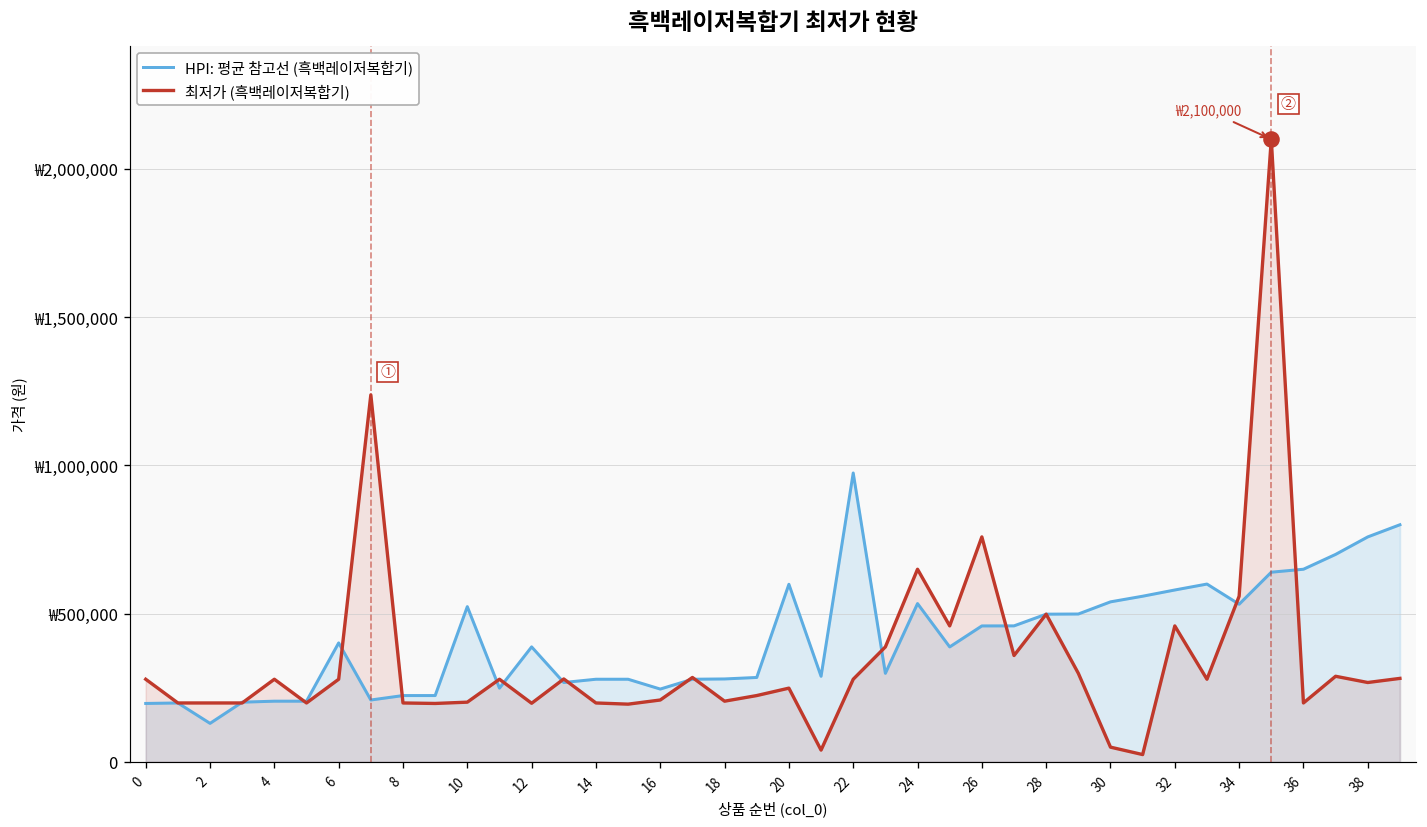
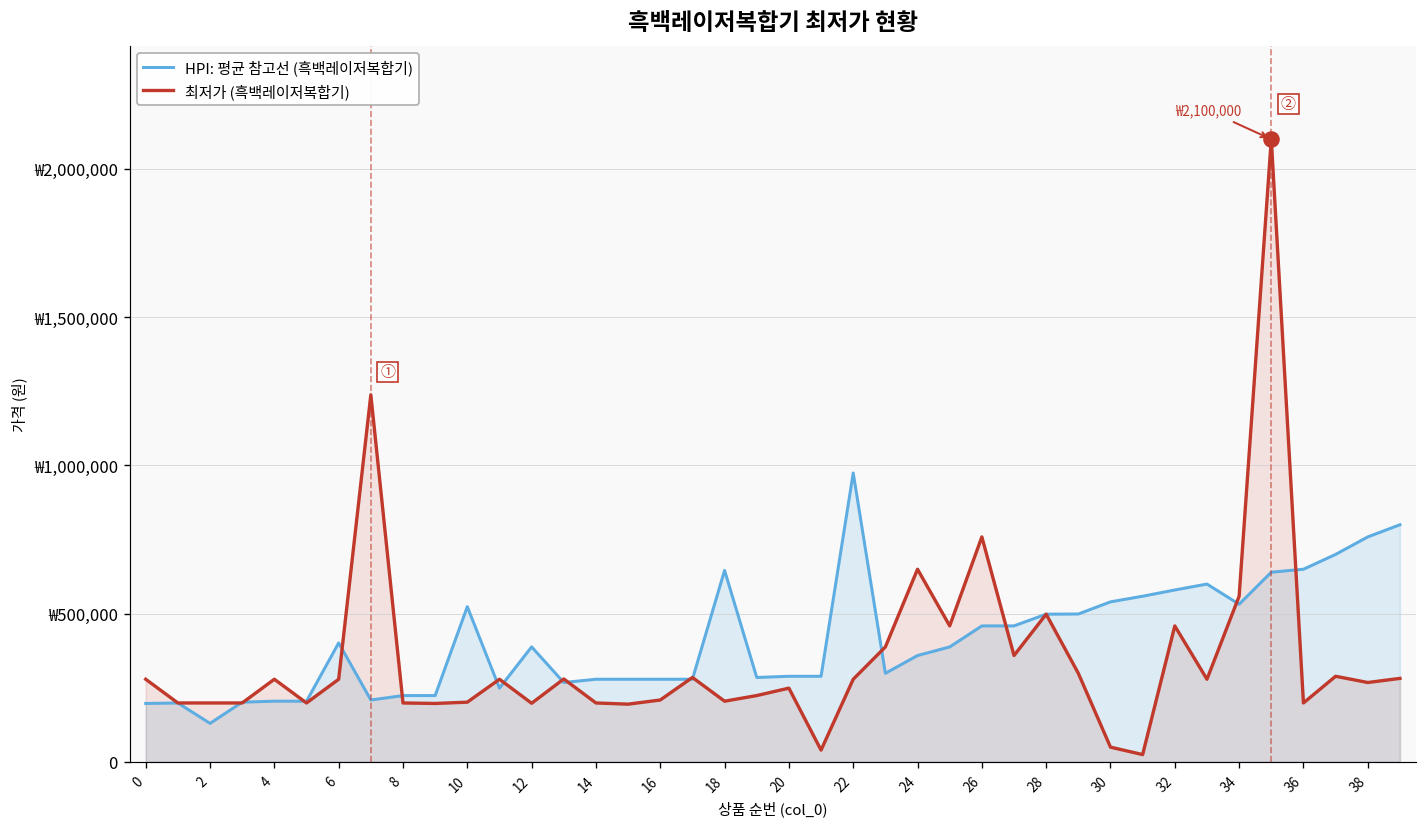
  {
    "HPI: 평균 참고선 (흑백레이저복합기)": {
      "0": "₩200,000",
      "2": "₩130,000",
      "4": "₩210,000",
      "6": "₩400,000",
      "8": "₩220,000",
      "10": "₩520,000",
      "12": "₩390,000",
      "14": "₩280,000",
-     "16": "₩250,000",
-     "18": "₩280,000",
-     "20": "₩600,000",
+     "16": "₩280,000",
+     "18": "₩650,000",
+     "20": "₩290,000",
      "22": "₩970,000",
-     "24": "₩530,000",
+     "24": "₩360,000",
      "26": "₩460,000",
      "30": "₩540,000",
      "32": "₩580,000",
      "34": "₩530,000",
      "36": "₩650,000",
      "38": "₩760,000"
    }
  }
